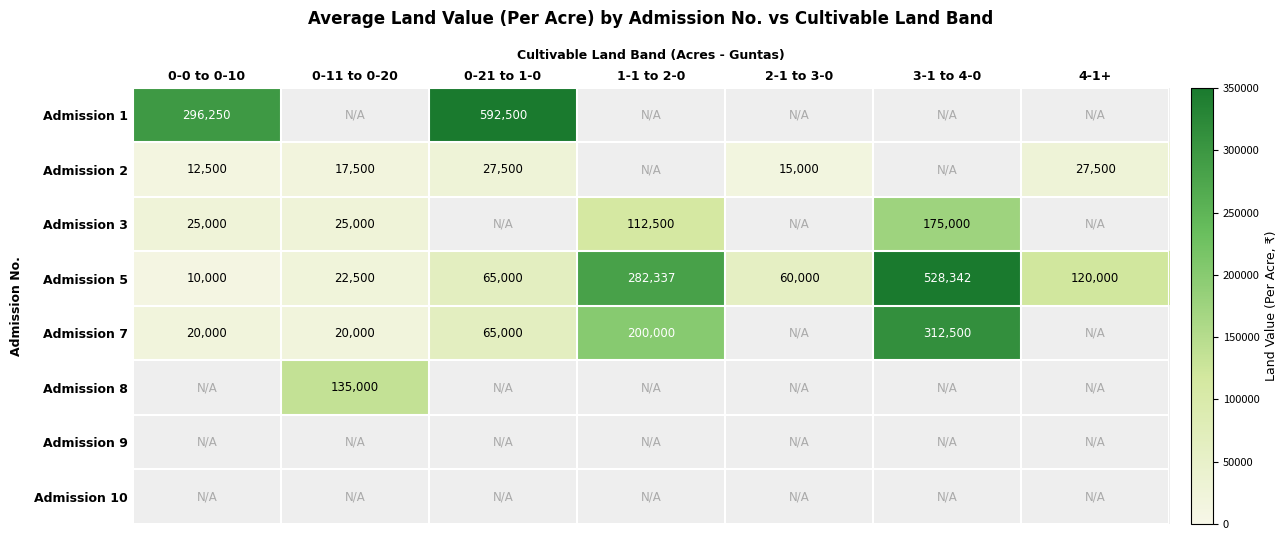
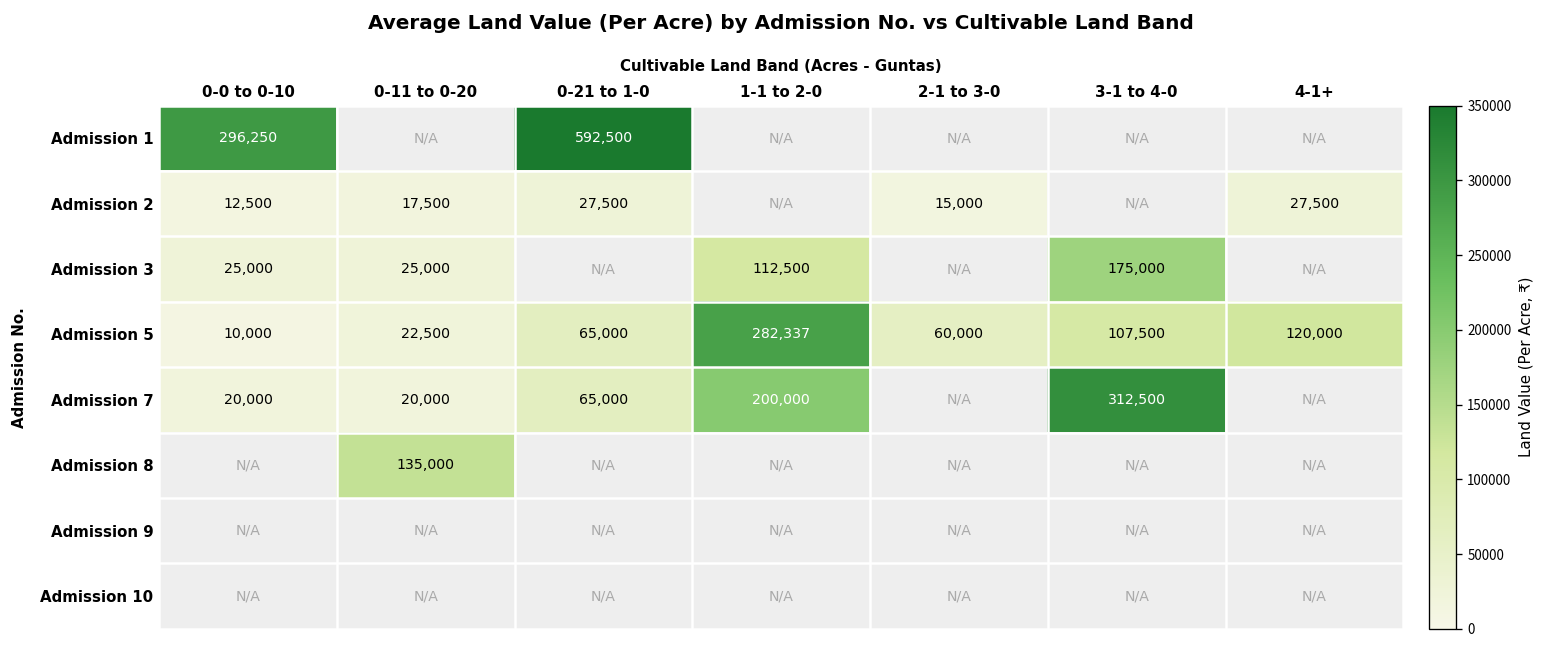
  {
    "Admission 1": {
      "0-0 to 0-10": "296,250",
      "0-21 to 1-0": "592,500"
    },
    "Admission 2": {
      "0-0 to 0-10": "12,500",
      "0-11 to 0-20": "17,500",
      "0-21 to 1-0": "27,500",
      "2-1 to 3-0": "15,000",
      "4-1+": "27,500"
    },
    "Admission 3": {
      "0-0 to 0-10": "25,000",
      "0-11 to 0-20": "25,000",
      "1-1 to 2-0": "112,500",
      "3-1 to 4-0": "175,000"
    },
    "Admission 5": {
      "0-0 to 0-10": "10,000",
      "0-11 to 0-20": "22,500",
      "0-21 to 1-0": "65,000",
      "1-1 to 2-0": "282,337",
      "2-1 to 3-0": "60,000",
-     "3-1 to 4-0": "528,342",
+     "3-1 to 4-0": "107,500",
      "4-1+": "120,000"
    },
    "Admission 7": {
      "0-0 to 0-10": "20,000",
      "0-11 to 0-20": "20,000",
      "0-21 to 1-0": "65,000",
      "1-1 to 2-0": "200,000",
      "3-1 to 4-0": "312,500"
    },
    "Admission 8": {
      "0-11 to 0-20": "135,000"
    }
  }
